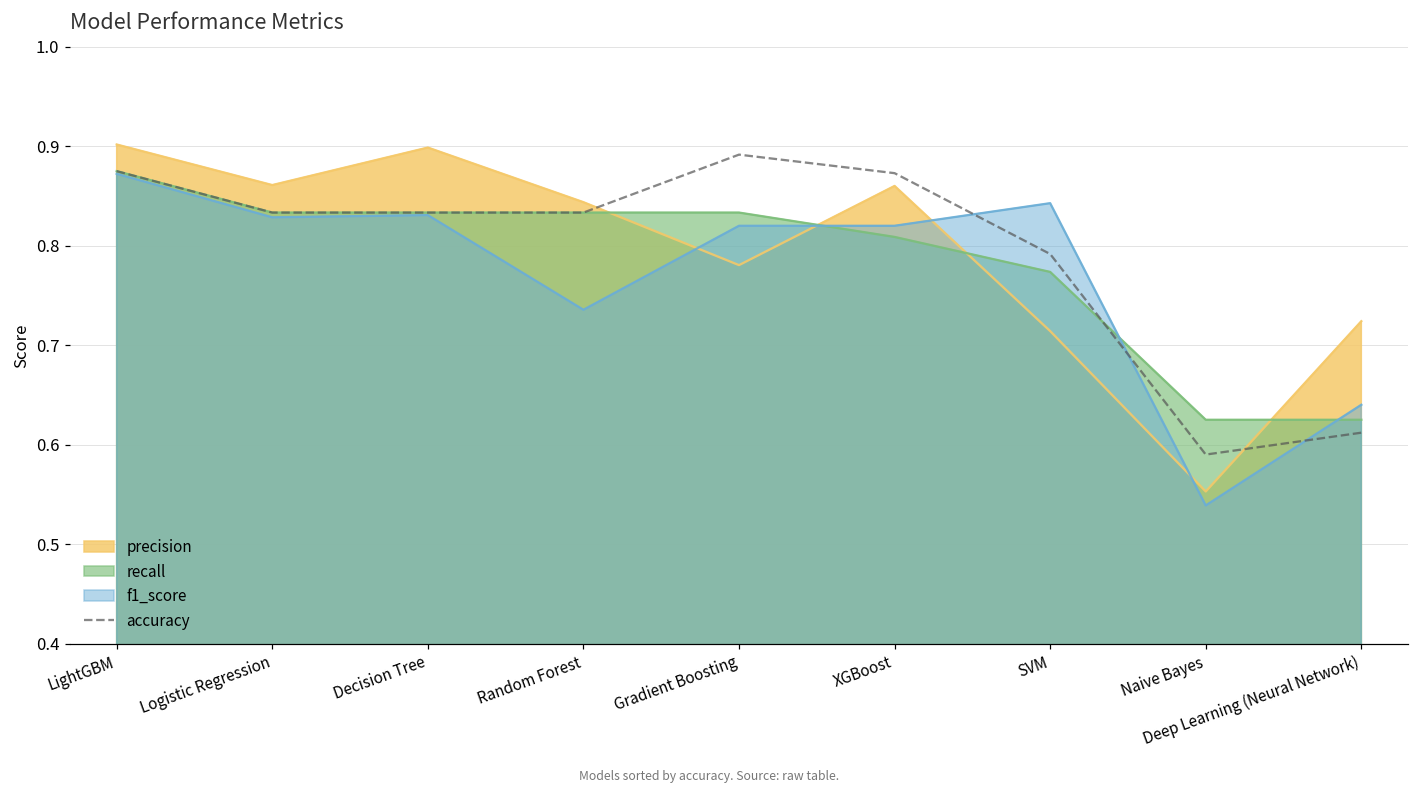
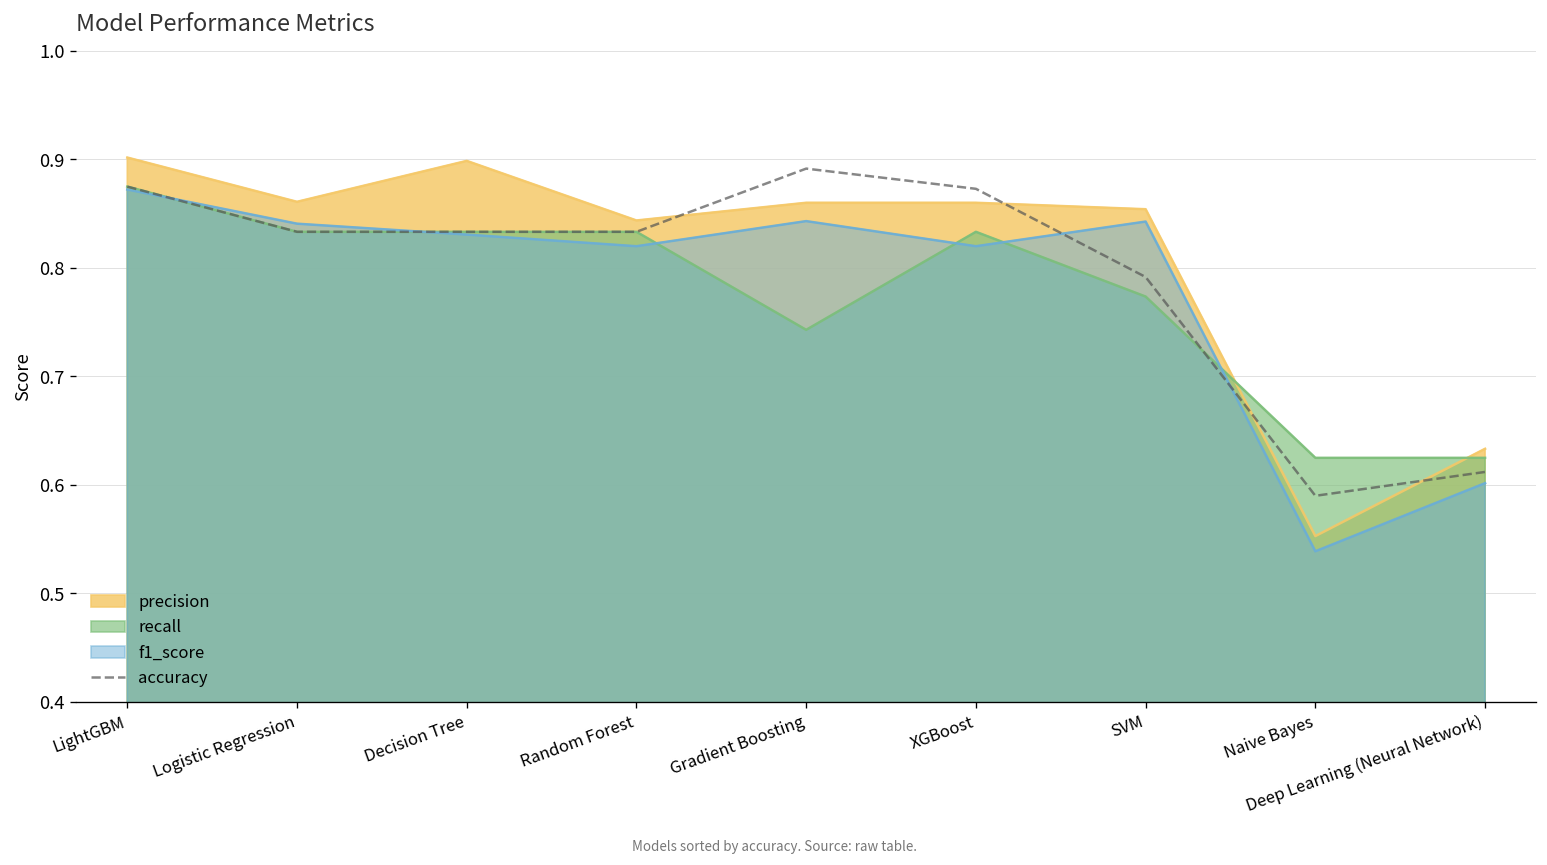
  {
    "precision": {
      "LightGBM": 0.90,
      "Logistic Regression": 0.86,
      "Decision Tree": 0.90,
      "Random Forest": 0.84,
-     "Gradient Boosting": 0.78,
+     "Gradient Boosting": 0.86,
      "XGBoost": 0.86,
-     "SVM": 0.71,
+     "SVM": 0.85,
      "Naive Bayes": 0.55,
-     "Deep Learning (Neural Network)": 0.72
+     "Deep Learning (Neural Network)": 0.63
    },
    "recall": {
-     "Gradient Boosting": 0.83,
-     "XGBoost": 0.81,
+     "Gradient Boosting": 0.74,
+     "XGBoost": 0.83,
      "SVM": 0.77,
      "Naive Bayes": 0.63,
      "Deep Learning (Neural Network)": 0.63
    },
    "f1_score": {
-     "Logistic Regression": 0.83,
-     "Random Forest": 0.74,
-     "Gradient Boosting": 0.82,
+     "Logistic Regression": 0.84,
+     "Random Forest": 0.82,
+     "Gradient Boosting": 0.84,
      "XGBoost": 0.82,
      "SVM": 0.84,
      "Naive Bayes": 0.54,
-     "Deep Learning (Neural Network)": 0.64
+     "Deep Learning (Neural Network)": 0.60
    },
    "accuracy": {
      "Gradient Boosting": 0.89,
      "XGBoost": 0.87,
      "SVM": 0.79,
      "Naive Bayes": 0.59,
      "Deep Learning (Neural Network)": 0.61
    }
  }
